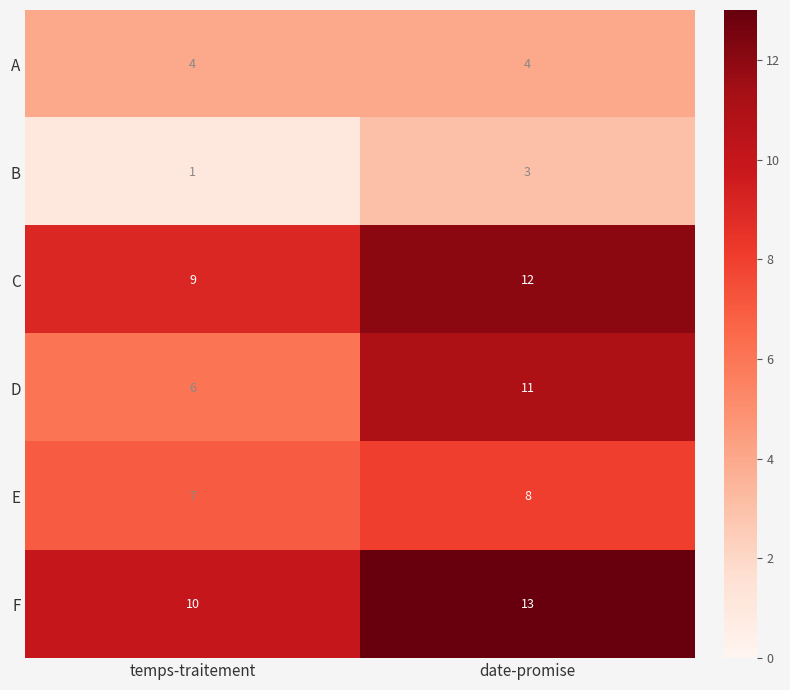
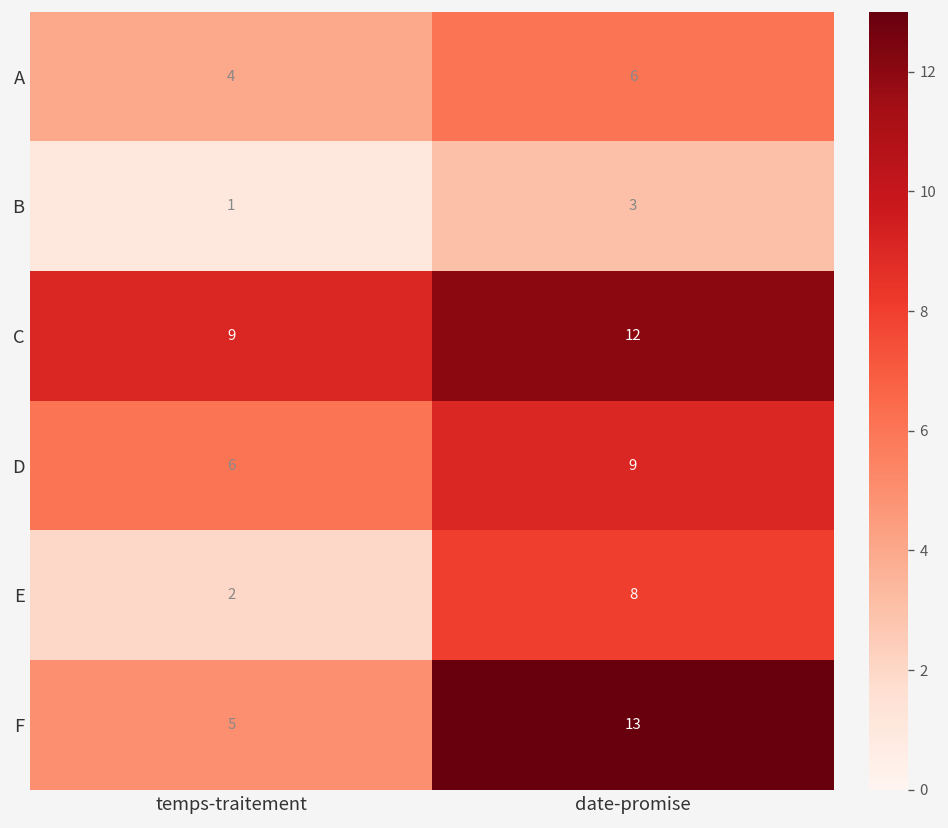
  {
    "A": {
      "temps-traitement": 4,
-     "date-promise": 4
+     "date-promise": 6
    },
    "B": {
      "temps-traitement": 1,
      "date-promise": 3
    },
    "C": {
      "temps-traitement": 9,
      "date-promise": 12
    },
    "D": {
      "temps-traitement": 6,
-     "date-promise": 11
+     "date-promise": 9
    },
    "E": {
-     "temps-traitement": 7,
+     "temps-traitement": 2,
      "date-promise": 8
    },
    "F": {
-     "temps-traitement": 10,
+     "temps-traitement": 5,
      "date-promise": 13
    }
  }
